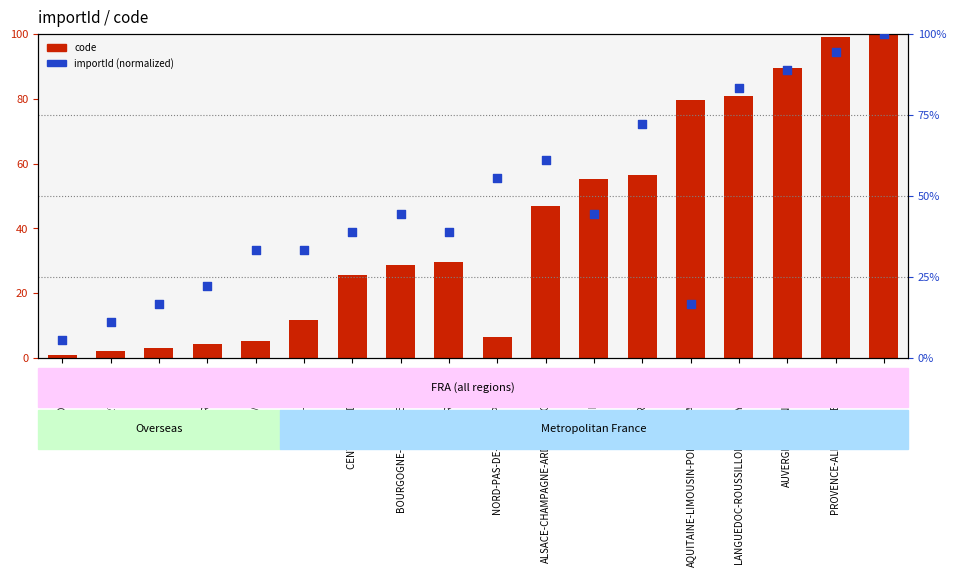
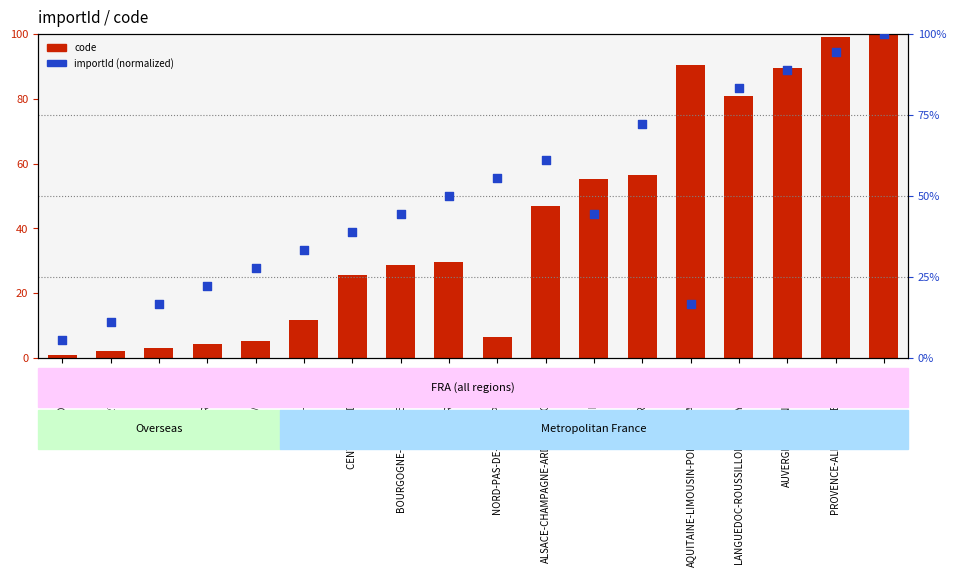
  {
    "code": {
      "GUADELOUPE": "1",
      "MARTINIQUE": "2",
      "GUYANE": "3",
      "LA REUNION": "4",
      "MAYOTTE": "5",
      "ILE-DE-FRANCE": "12",
      "CENTRE-VAL DE LOIRE": "26",
      "BOURGOGNE-FRANCHE-COMTE": "29",
      "NORMANDIE": "30",
      "NORD-PAS-DE-CALAIS-PICARDIE": "6",
      "ALSACE-CHAMPAGNE-ARDENNE-LORRAINE": "47",
      "PAYS DE LA LOIRE": "55",
      "BRETAGNE": "56",
-     "AQUITAINE-LIMOUSIN-POITOU-CHARENTES": "80",
+     "AQUITAINE-LIMOUSIN-POITOU-CHARENTES": "90",
      "LANGUEDOC-ROUSSILLON-MIDI-PYRENEES": "81",
      "AUVERGNE-RHONE-ALPES": "89",
      "PROVENCE-ALPES-COTE D'AZUR": "99",
      "CORSE": "100"
    },
    "importId (normalized)": {
-     "MAYOTTE": "33%",
-     "NORMANDIE": "39%"
+     "MAYOTTE": "28%",
+     "NORMANDIE": "50%"
    }
  }
